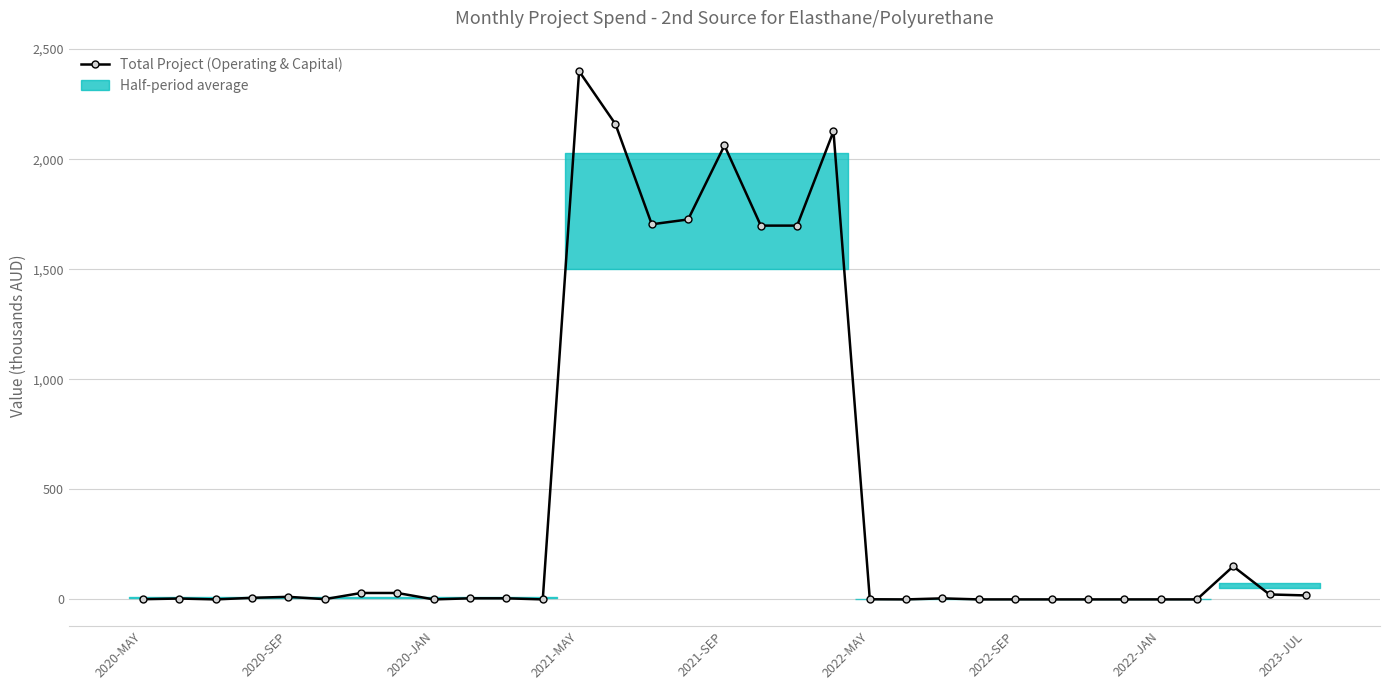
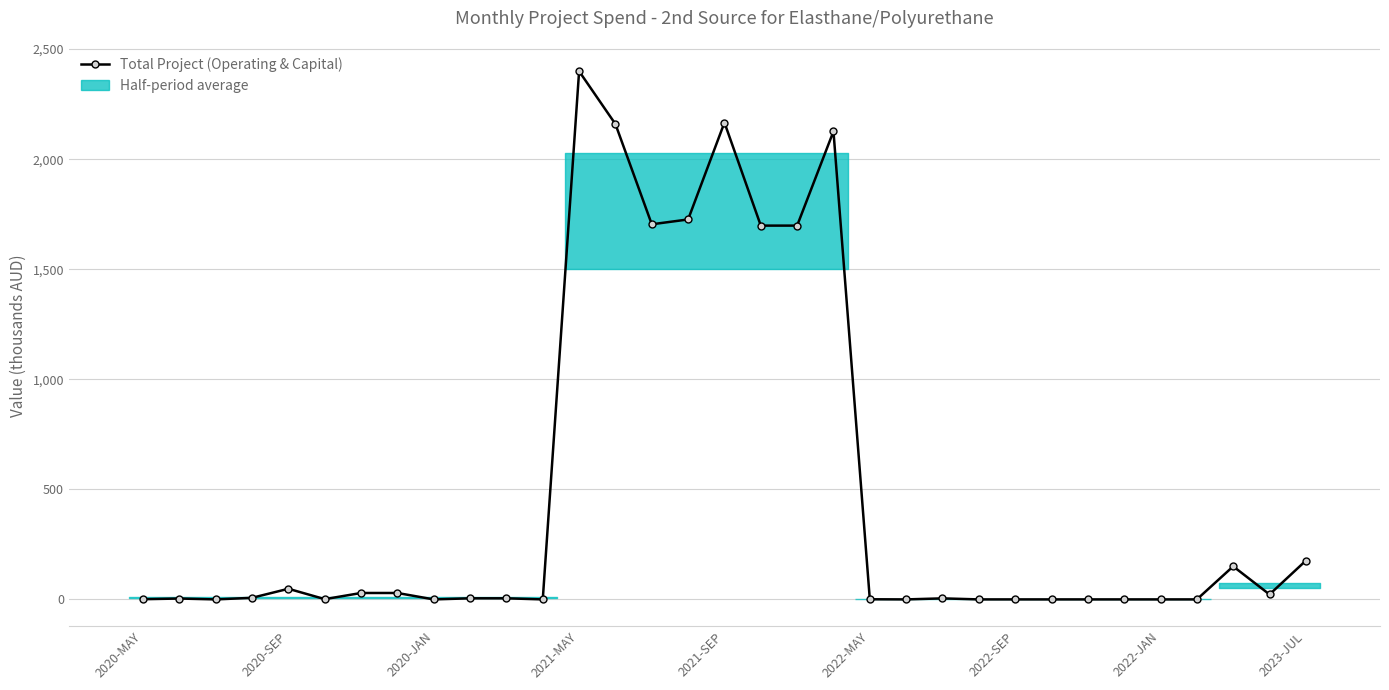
  {
    "2020-MAY": "0",
-   "2020-SEP": "10",
+   "2020-SEP": "50",
    "2020-JAN": "0",
    "2021-MAY": "2,400",
-   "2021-SEP": "2,060",
+   "2021-SEP": "2,170",
    "2022-MAY": "0",
    "2022-SEP": "0",
    "2022-JAN": "0",
-   "2023-JUL": "20"
+   "2023-JUL": "180"
  }
